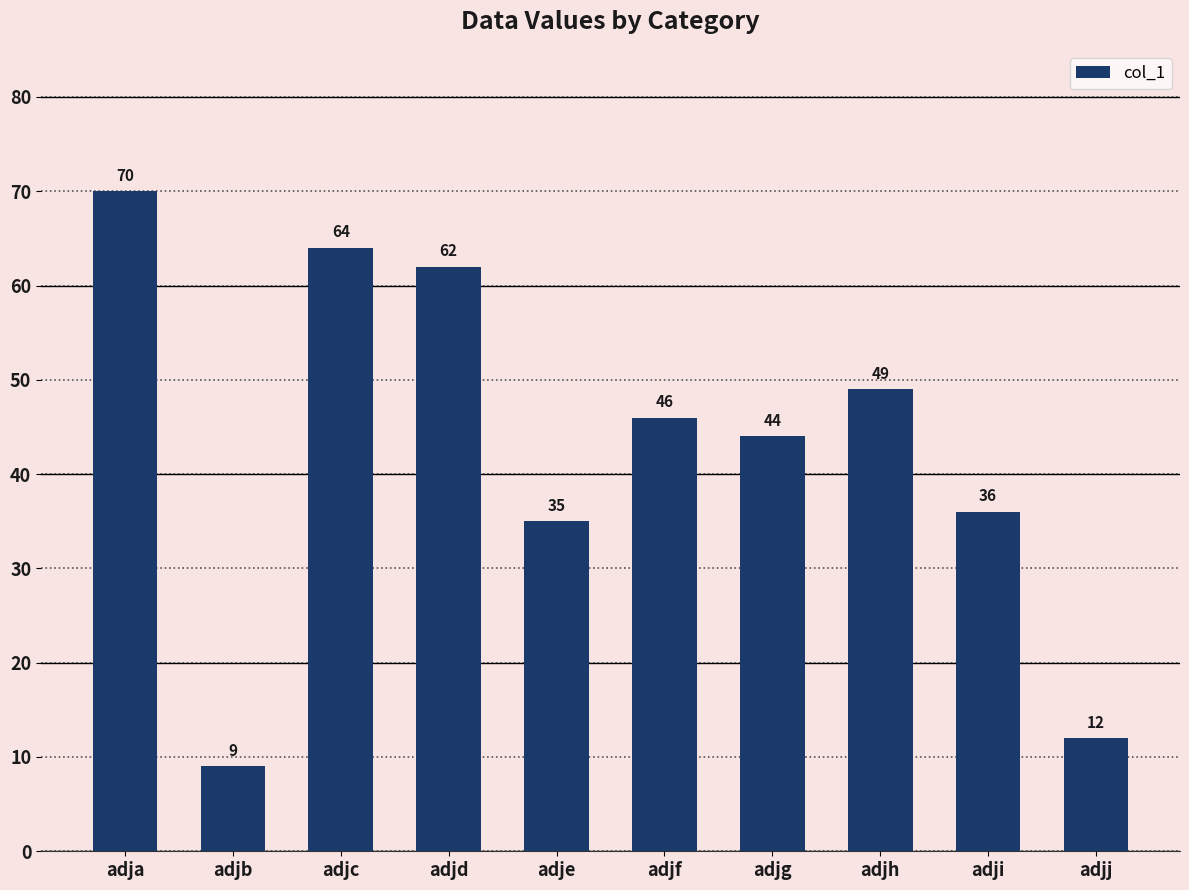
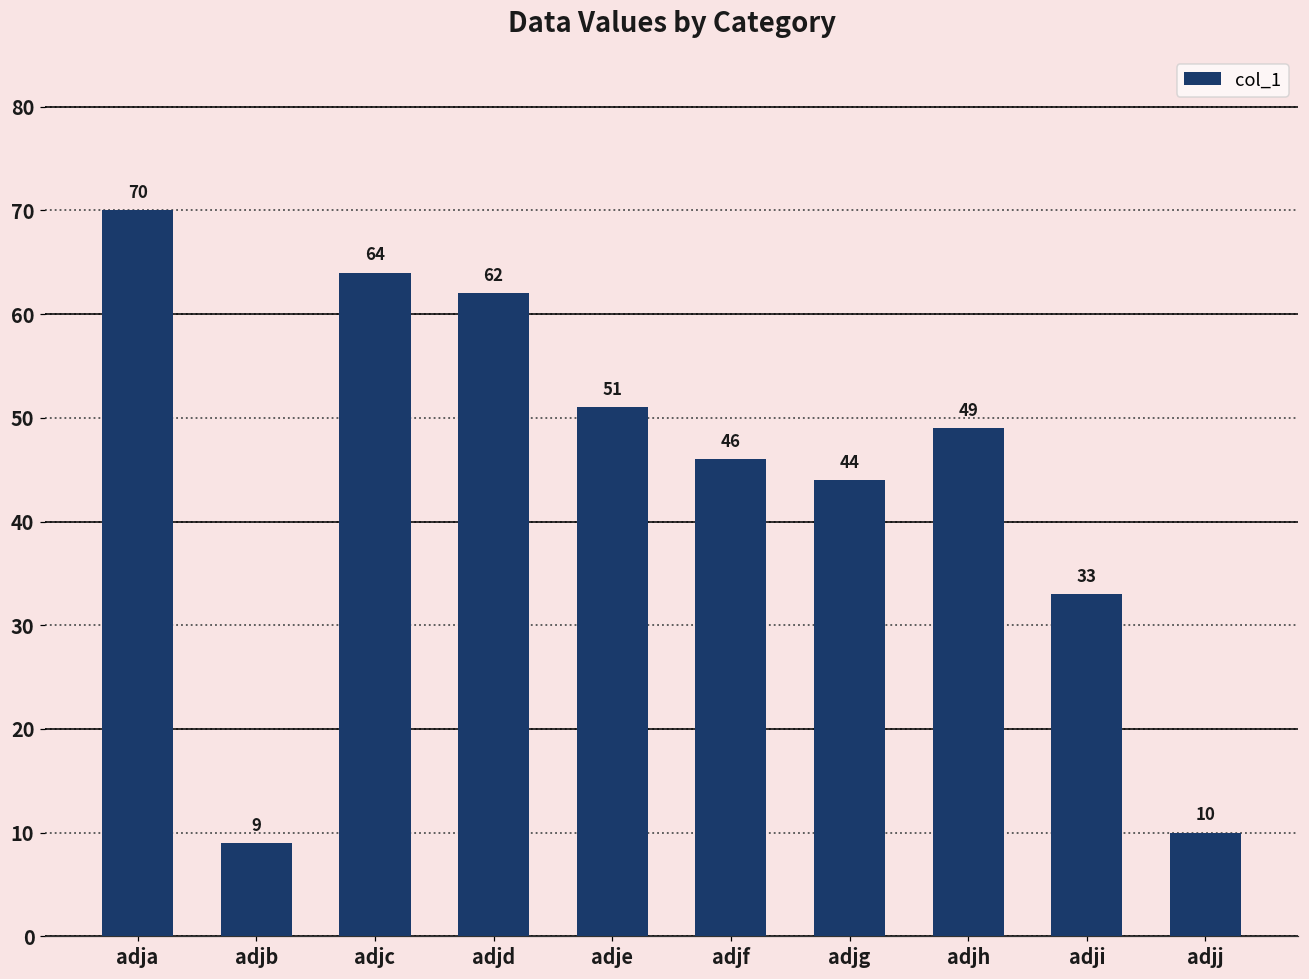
  {
    "adja": 70,
    "adjb": 9,
    "adjc": 64,
    "adjd": 62,
-   "adje": 35,
+   "adje": 51,
    "adjf": 46,
    "adjg": 44,
    "adjh": 49,
-   "adji": 36,
-   "adjj": 12
+   "adji": 33,
+   "adjj": 10
  }
